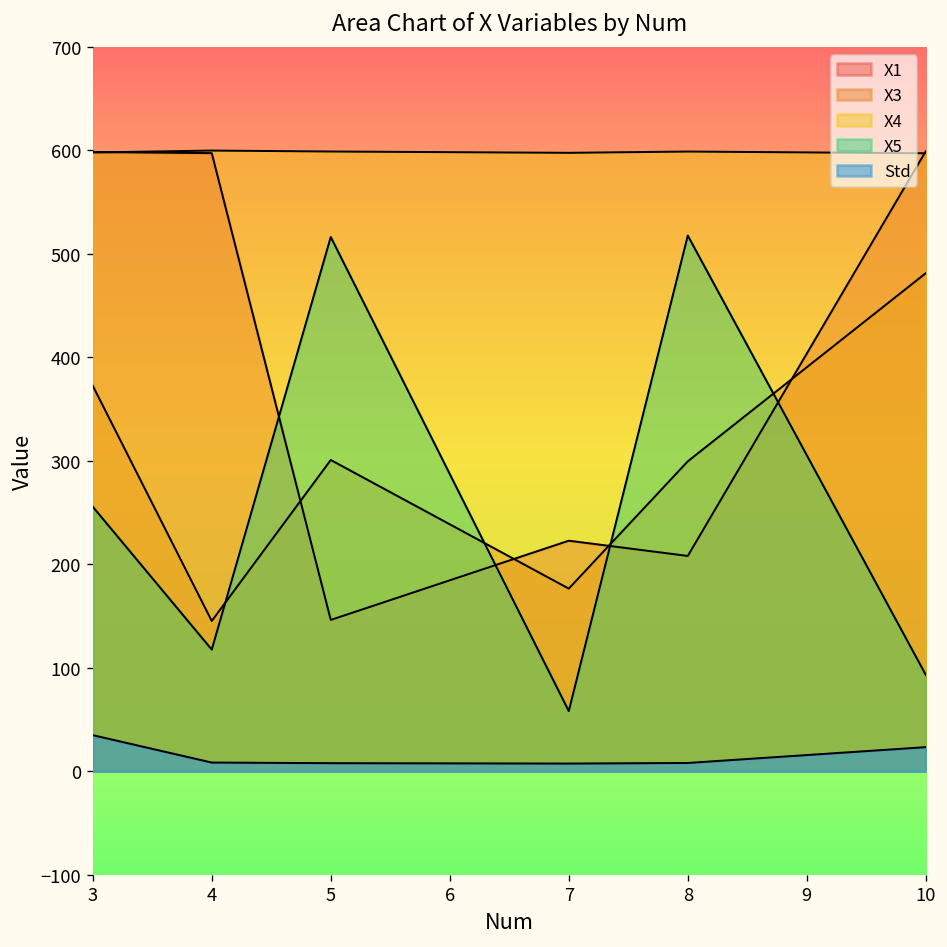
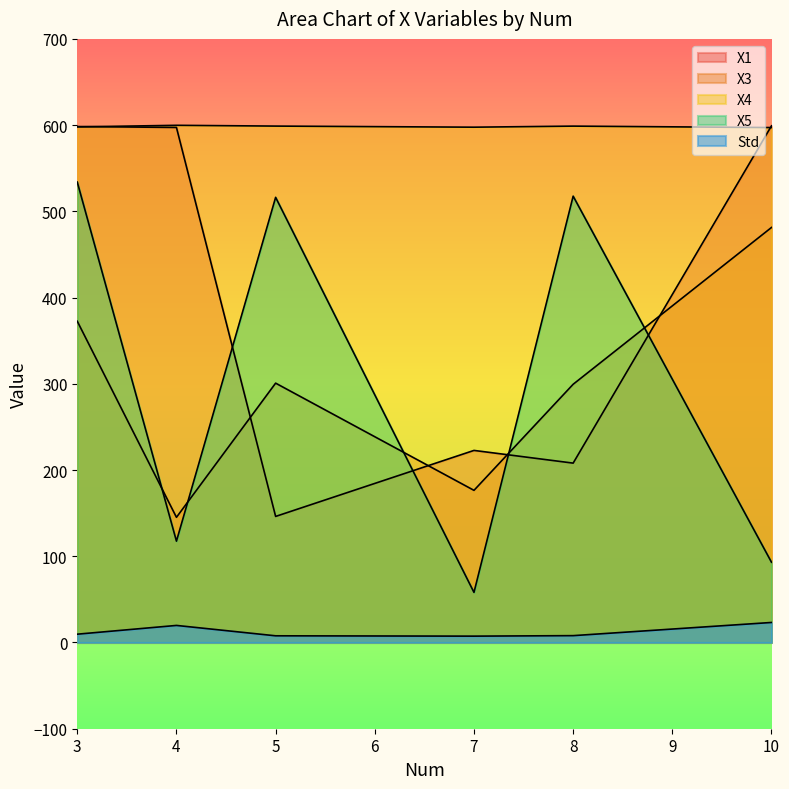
  {
    "X5": {
-     "3": 260,
+     "3": 530,
      "4": 120,
      "5": 520,
      "7": 60,
      "8": 520,
      "10": 90
    },
    "Std": {
-     "3": 30,
-     "4": 10,
+     "3": 10,
+     "4": 20,
      "5": 10,
      "7": 10,
      "8": 10,
      "10": 20
    }
  }
